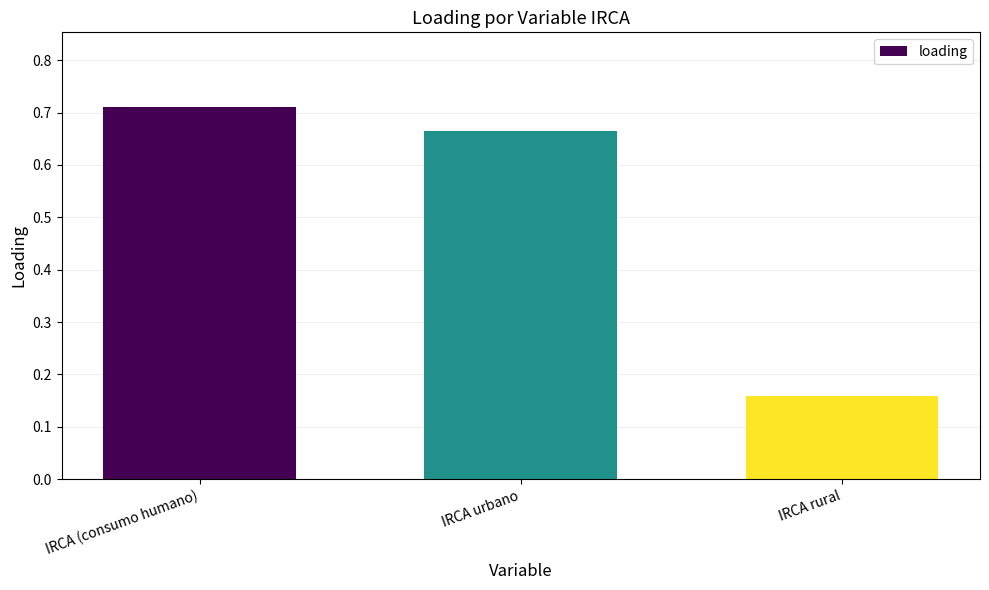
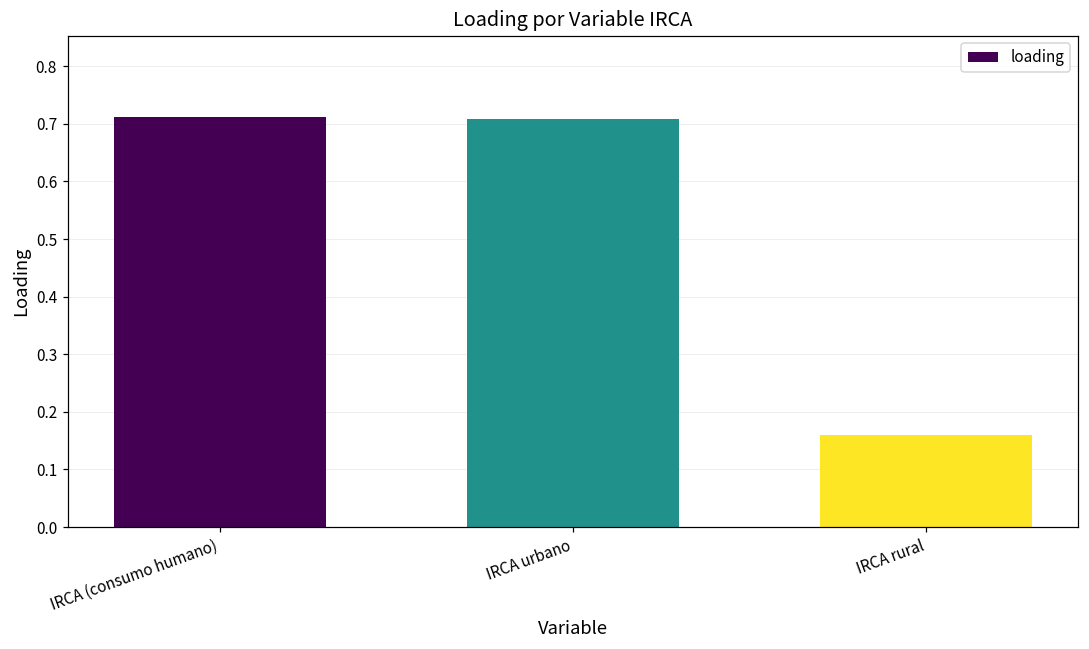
  {
    "IRCA (consumo humano)": 0.71,
-   "IRCA urbano": 0.67,
+   "IRCA urbano": 0.71,
    "IRCA rural": 0.16
  }
